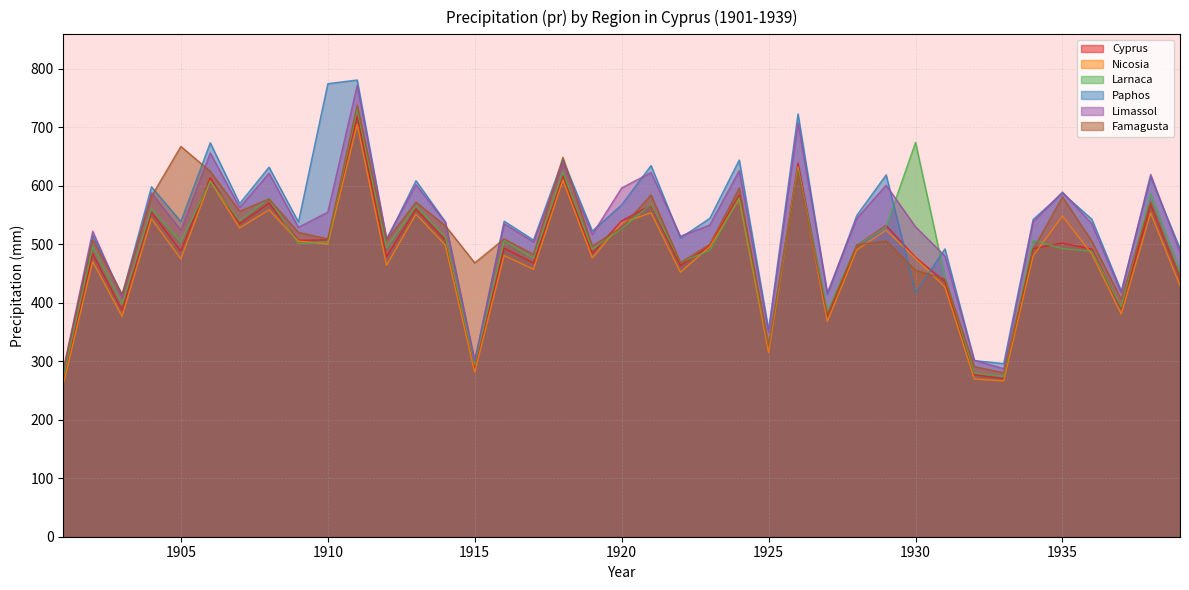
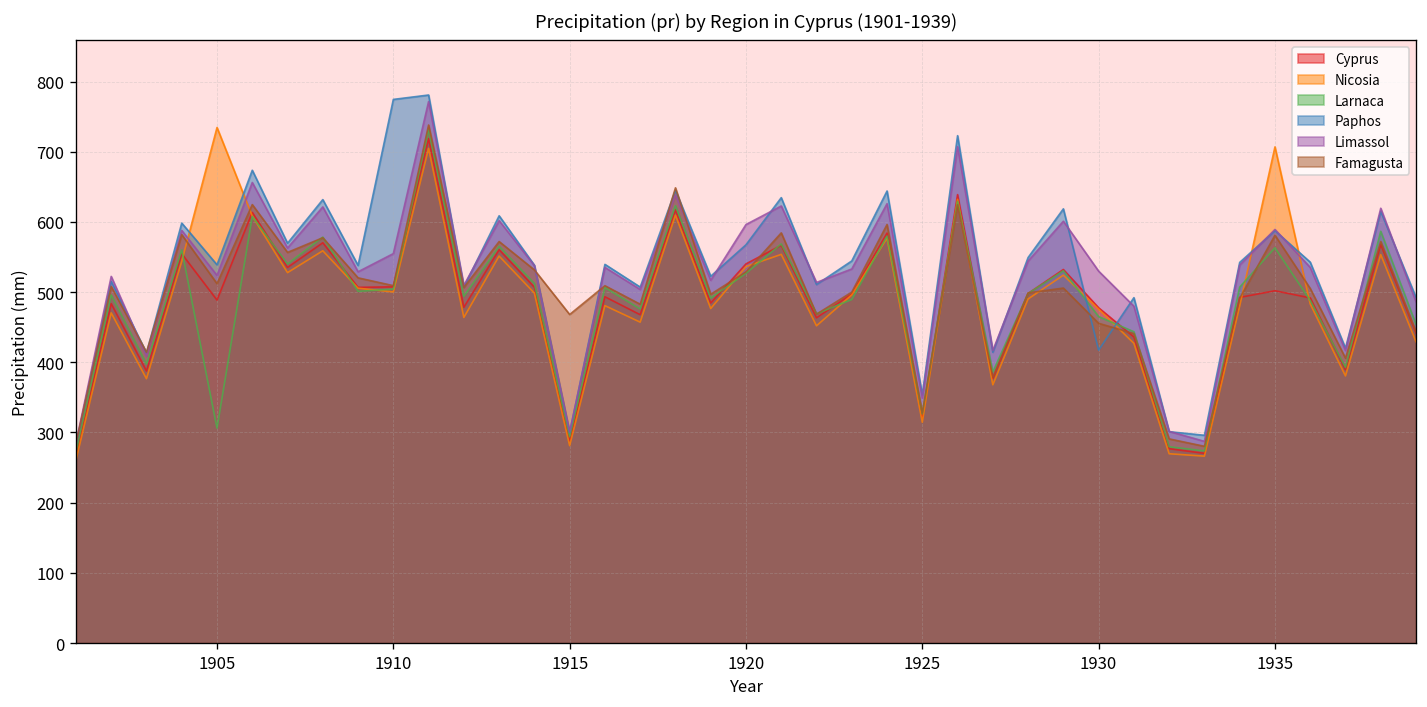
  {
    "Cyprus": {
      "1905": 490,
      "1915": 290,
      "1925": 320,
      "1935": 500
    },
    "Nicosia": {
-     "1905": 480,
+     "1905": 730,
      "1915": 280,
      "1925": 310,
-     "1935": 550
+     "1935": 710
    },
    "Larnaca": {
-     "1905": 500,
+     "1905": 310,
      "1915": 290,
-     "1930": 670,
-     "1935": 490
+     "1930": 470,
+     "1935": 560
    },
    "Paphos": {
      "1905": 540,
      "1910": 770,
      "1920": 570,
      "1925": 350,
      "1930": 420
    },
    "Limassol": {
      "1905": 520,
      "1910": 550,
      "1920": 600,
      "1925": 350,
      "1930": 530
    },
    "Famagusta": {
-     "1905": 670,
+     "1905": 510,
      "1915": 470,
      "1930": 460,
      "1935": 580
    }
  }
